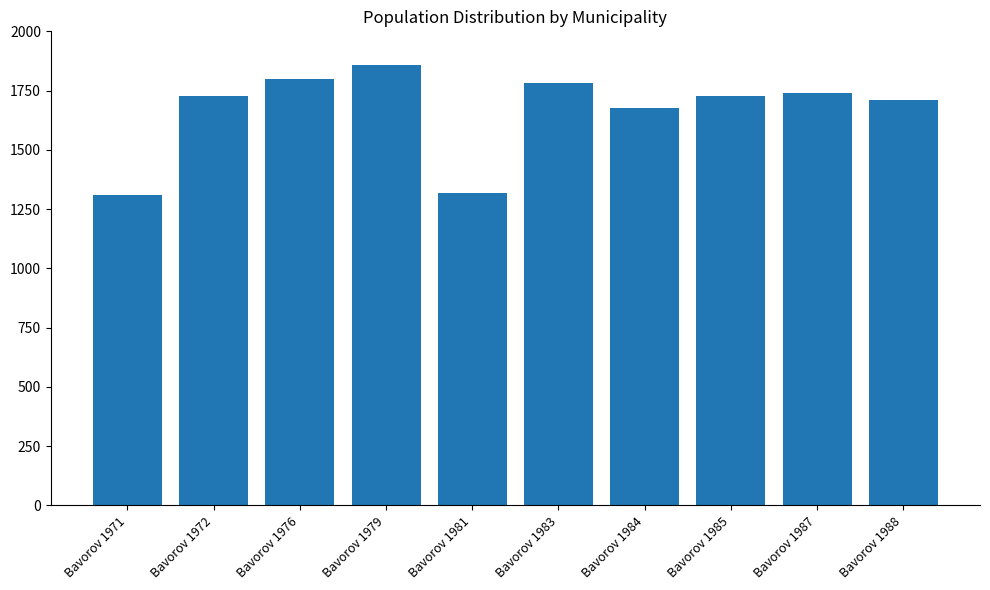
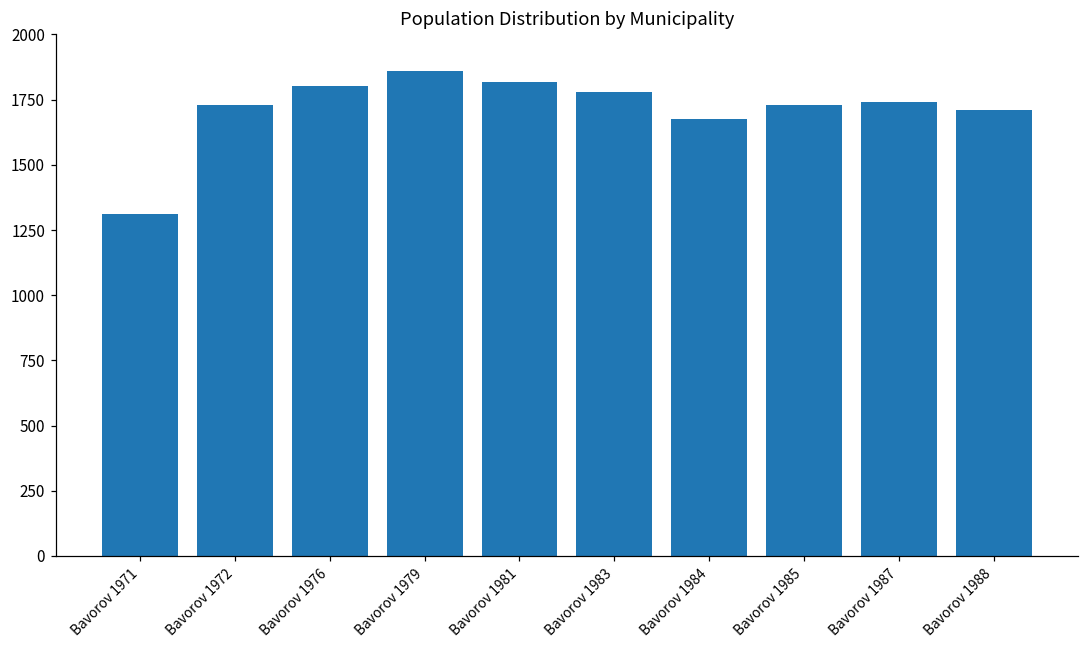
  {
    "Bavorov 1971": 1310,
    "Bavorov 1972": 1730,
    "Bavorov 1976": 1800,
    "Bavorov 1979": 1860,
-   "Bavorov 1981": 1320,
+   "Bavorov 1981": 1820,
    "Bavorov 1983": 1780,
    "Bavorov 1984": 1680,
    "Bavorov 1985": 1730,
    "Bavorov 1987": 1740,
    "Bavorov 1988": 1710
  }
